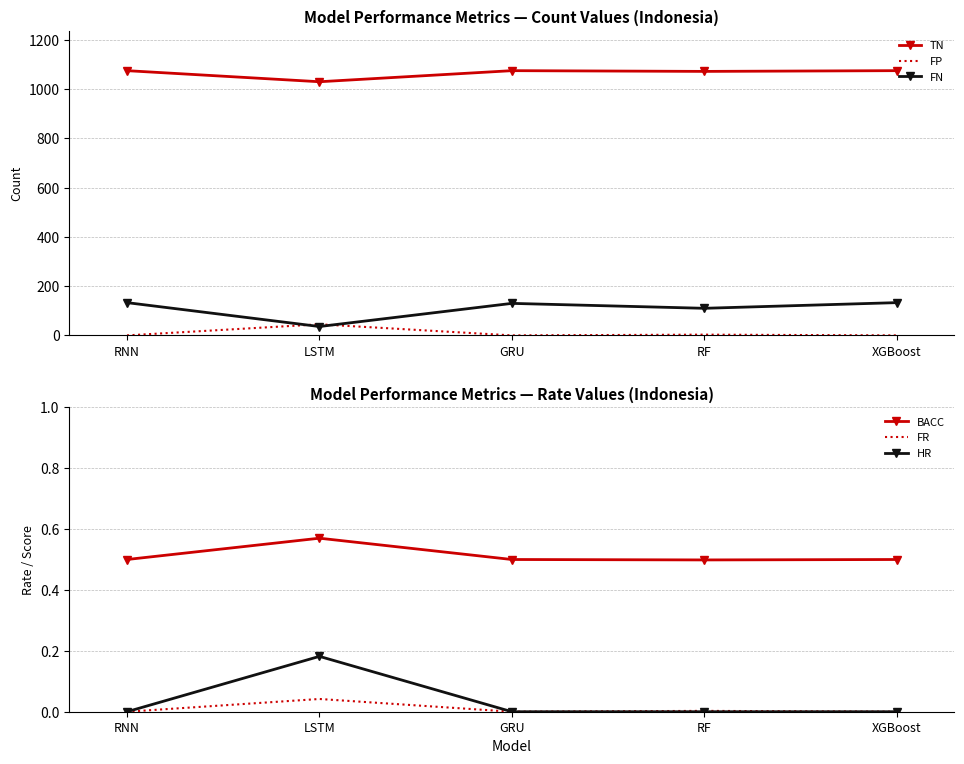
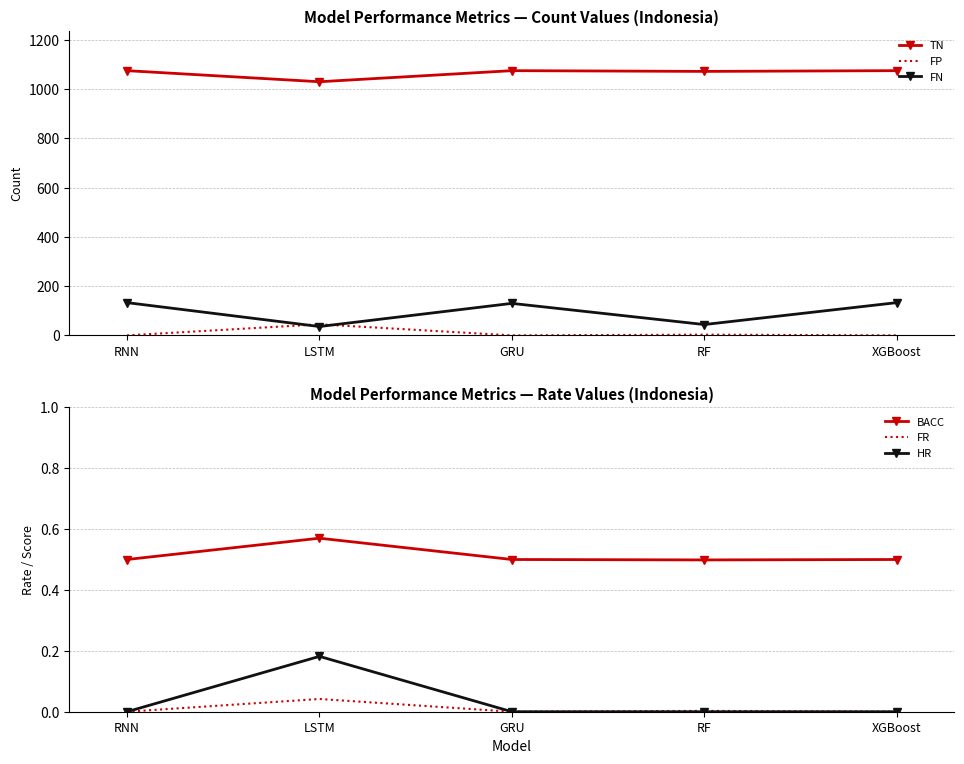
  {
    "Model Performance Metrics — Count Values (Indonesia)": {
      "FN": {
        "RNN": 130,
        "GRU": 130,
-       "RF": 110,
+       "RF": 40,
        "XGBoost": 130
      }
    },
    "Model Performance Metrics — Rate Values (Indonesia)": {
      "HR": {
        "LSTM": 0.18
      }
    }
  }
